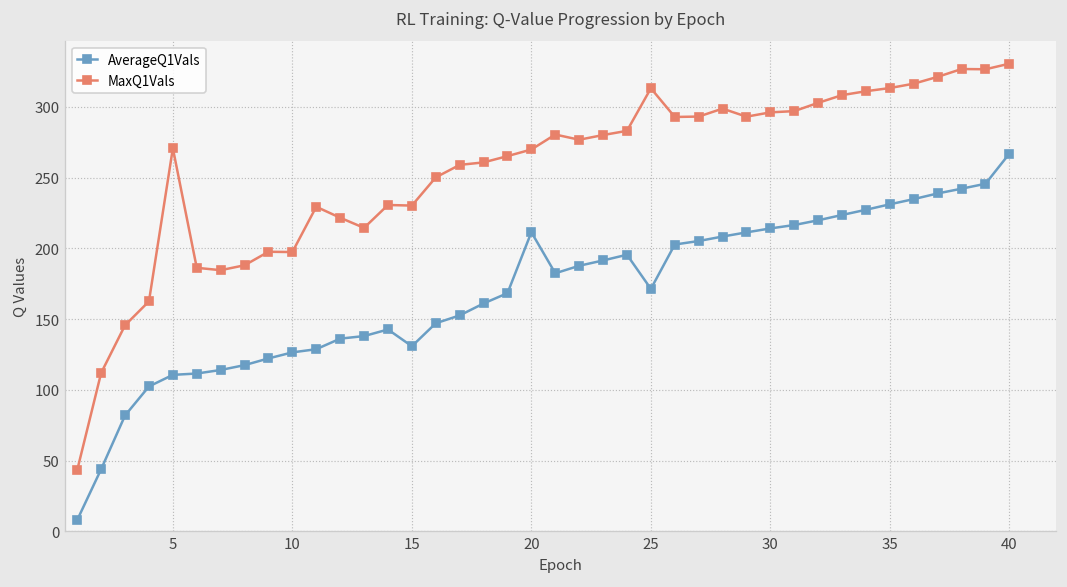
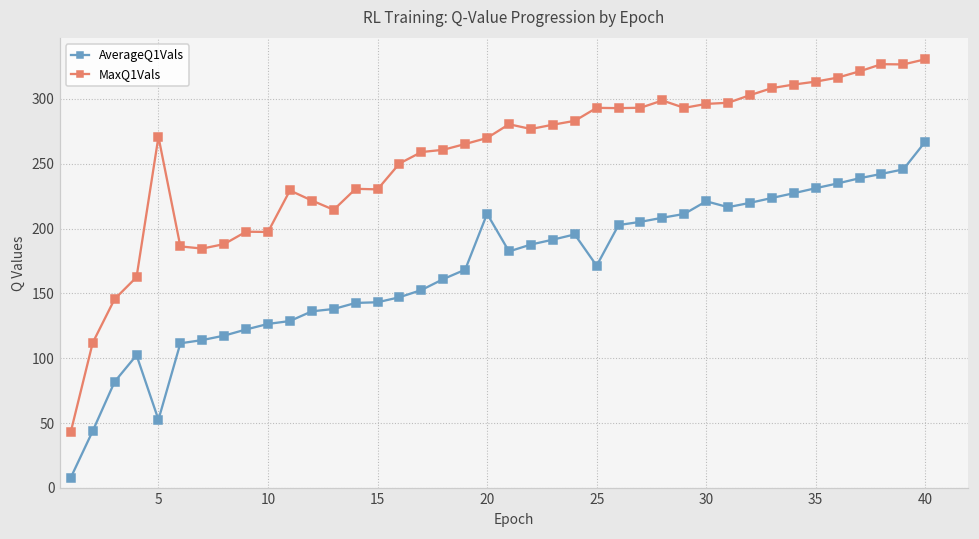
  {
    "AverageQ1Vals": {
-     "5": 111,
+     "5": 53,
      "10": 126,
-     "15": 131,
+     "15": 143,
      "20": 211,
      "25": 171,
-     "30": 214,
+     "30": 221,
      "35": 231,
      "40": 267
    },
    "MaxQ1Vals": {
      "5": 271,
      "10": 197,
      "15": 230,
      "20": 270,
-     "25": 313,
+     "25": 293,
      "30": 296,
      "35": 313,
      "40": 331
    }
  }
